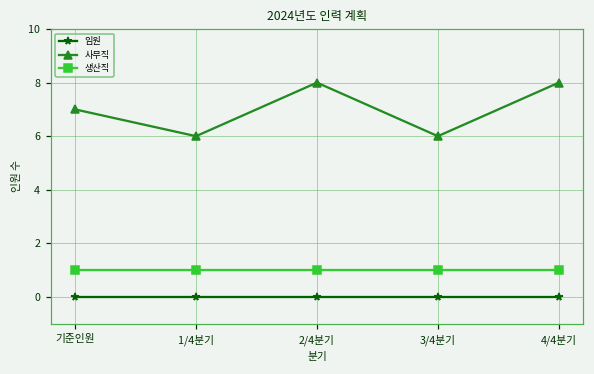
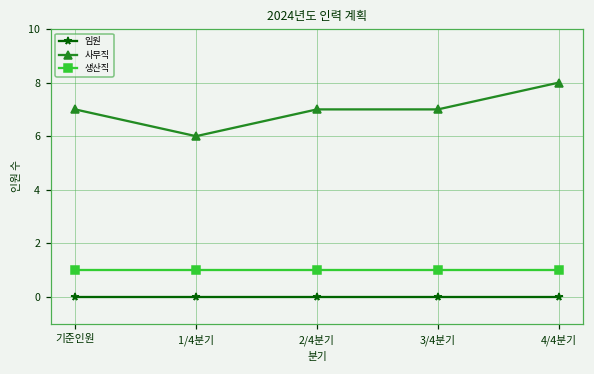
  {
    "임원": {
      "기준인원": 0,
      "1/4분기": 0,
      "2/4분기": 0,
      "3/4분기": 0,
      "4/4분기": 0
    },
    "사무직": {
      "기준인원": 7,
      "1/4분기": 6,
-     "2/4분기": 8,
-     "3/4분기": 6,
+     "2/4분기": 7,
+     "3/4분기": 7,
      "4/4분기": 8
    },
    "생산직": {
      "기준인원": 1,
      "1/4분기": 1,
      "2/4분기": 1,
      "3/4분기": 1,
      "4/4분기": 1
    }
  }
